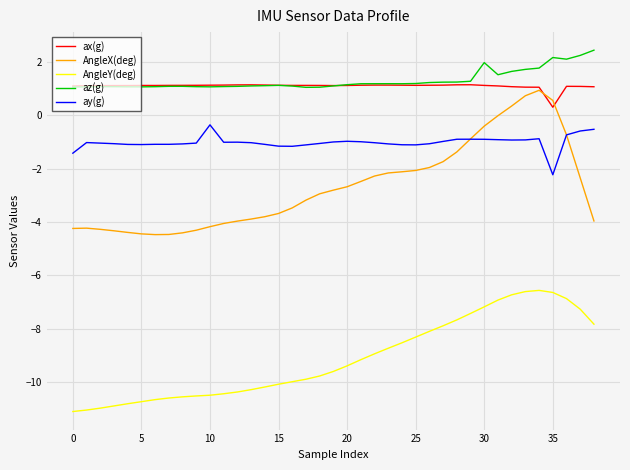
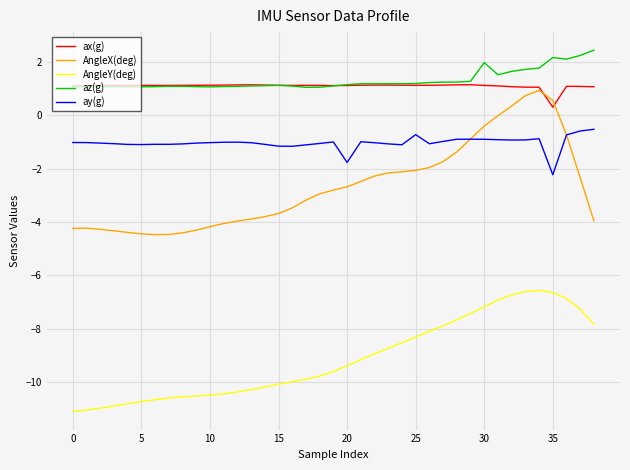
  {
    "ax(g)": {
      "30": 1.1,
      "35": 0.3
    },
    "AngleX(deg)": {
      "0": -4.2,
      "5": -4.4,
      "10": -4.2,
      "15": -3.7,
      "20": -2.7,
      "25": -2.1,
      "30": -0.4,
      "35": 0.5
    },
    "AngleY(deg)": {
      "0": -11.1,
      "5": -10.7,
      "10": -10.5,
      "15": -10.1,
      "20": -9.4,
      "25": -8.3,
      "30": -7.2,
      "35": -6.6
    },
    "az(g)": {
      "30": 2.0,
      "35": 2.2
    },
    "ay(g)": {
-     "0": -1.4,
+     "0": -1.0,
      "5": -1.1,
-     "10": -0.4,
+     "10": -1.0,
      "15": -1.2,
-     "20": -1.0,
-     "25": -1.1,
+     "20": -1.8,
+     "25": -0.7,
      "30": -0.9,
      "35": -2.2
    }
  }
